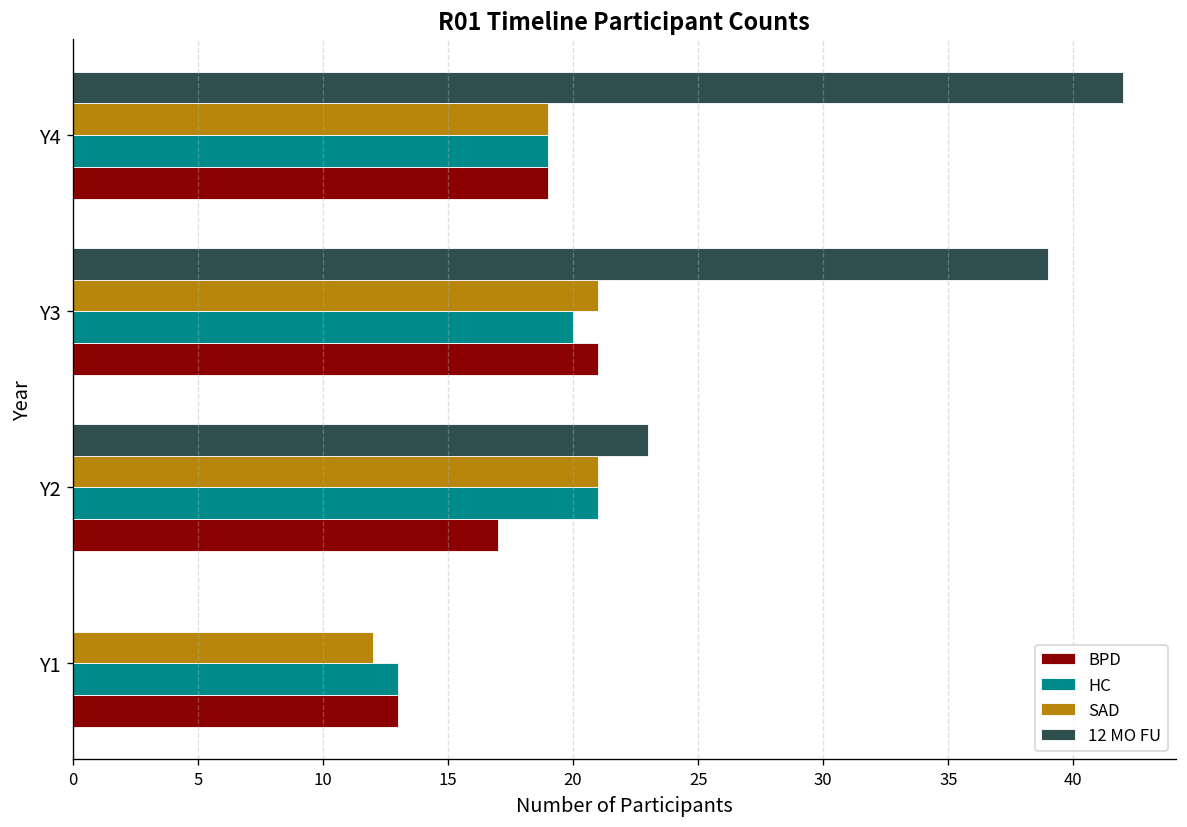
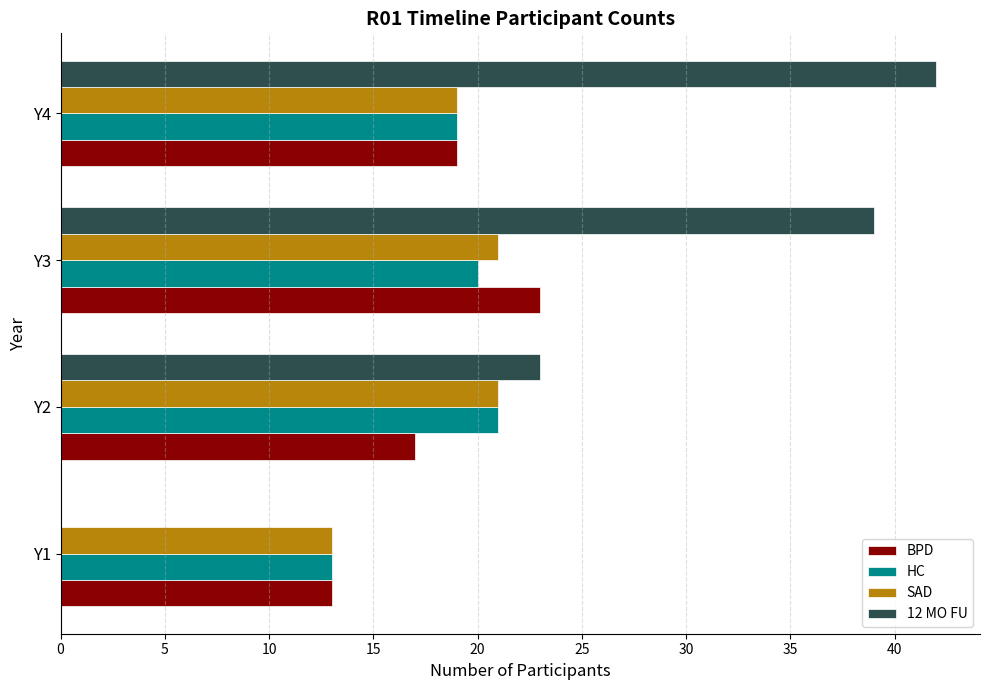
  {
    "BPD": {
      "Y4": 19,
-     "Y3": 21,
+     "Y3": 23,
      "Y2": 17,
      "Y1": 13
    },
    "HC": {
      "Y4": 19,
      "Y3": 20,
      "Y2": 21,
      "Y1": 13
    },
    "SAD": {
      "Y4": 19,
      "Y3": 21,
      "Y2": 21,
-     "Y1": 12
+     "Y1": 13
    },
    "12 MO FU": {
      "Y4": 42,
      "Y3": 39,
      "Y2": 23,
      "Y1": 0
    }
  }
